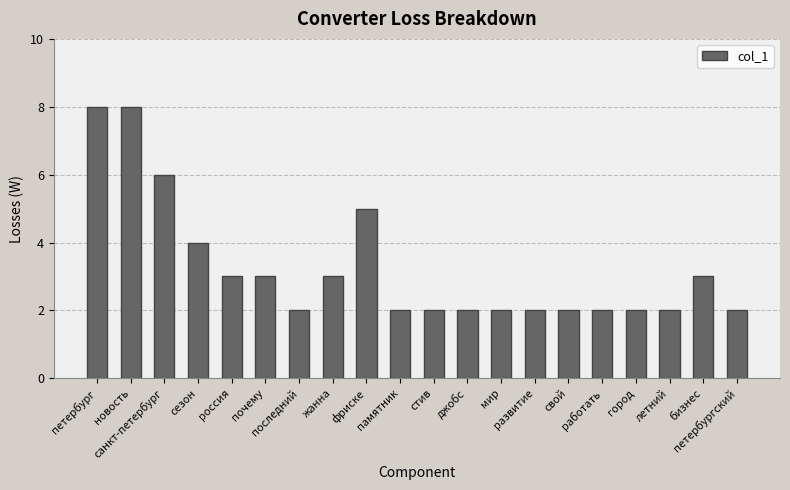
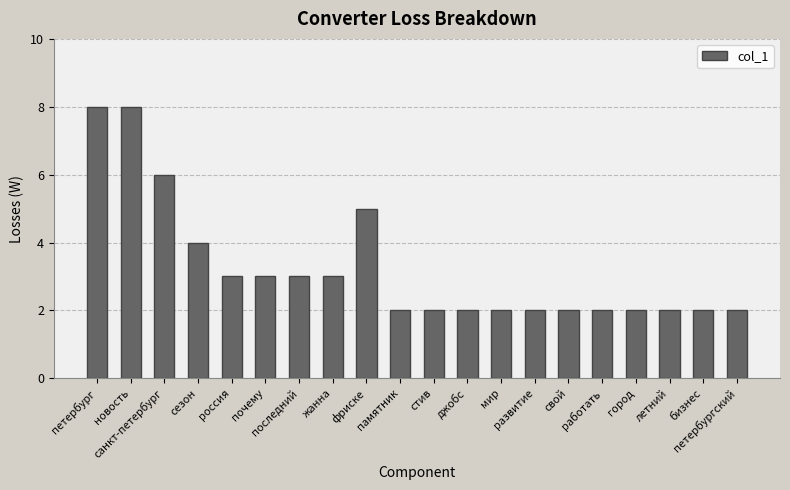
  {
    "петербург": 8,
    "новость": 8,
    "санкт-петербург": 6,
    "сезон": 4,
    "россия": 3,
    "почему": 3,
-   "последний": 2,
+   "последний": 3,
    "жанна": 3,
    "фриске": 5,
    "памятник": 2,
    "стив": 2,
    "джобс": 2,
    "мир": 2,
    "развитие": 2,
    "свой": 2,
    "работать": 2,
    "город": 2,
    "летний": 2,
-   "бизнес": 3,
+   "бизнес": 2,
    "петербургский": 2
  }
